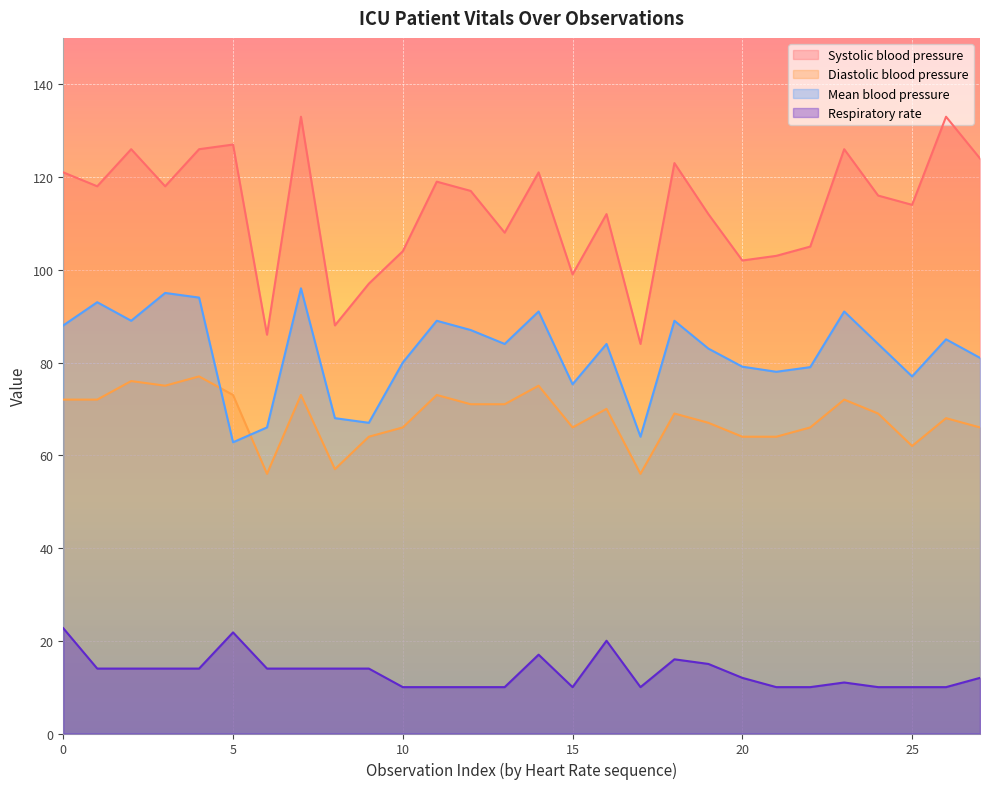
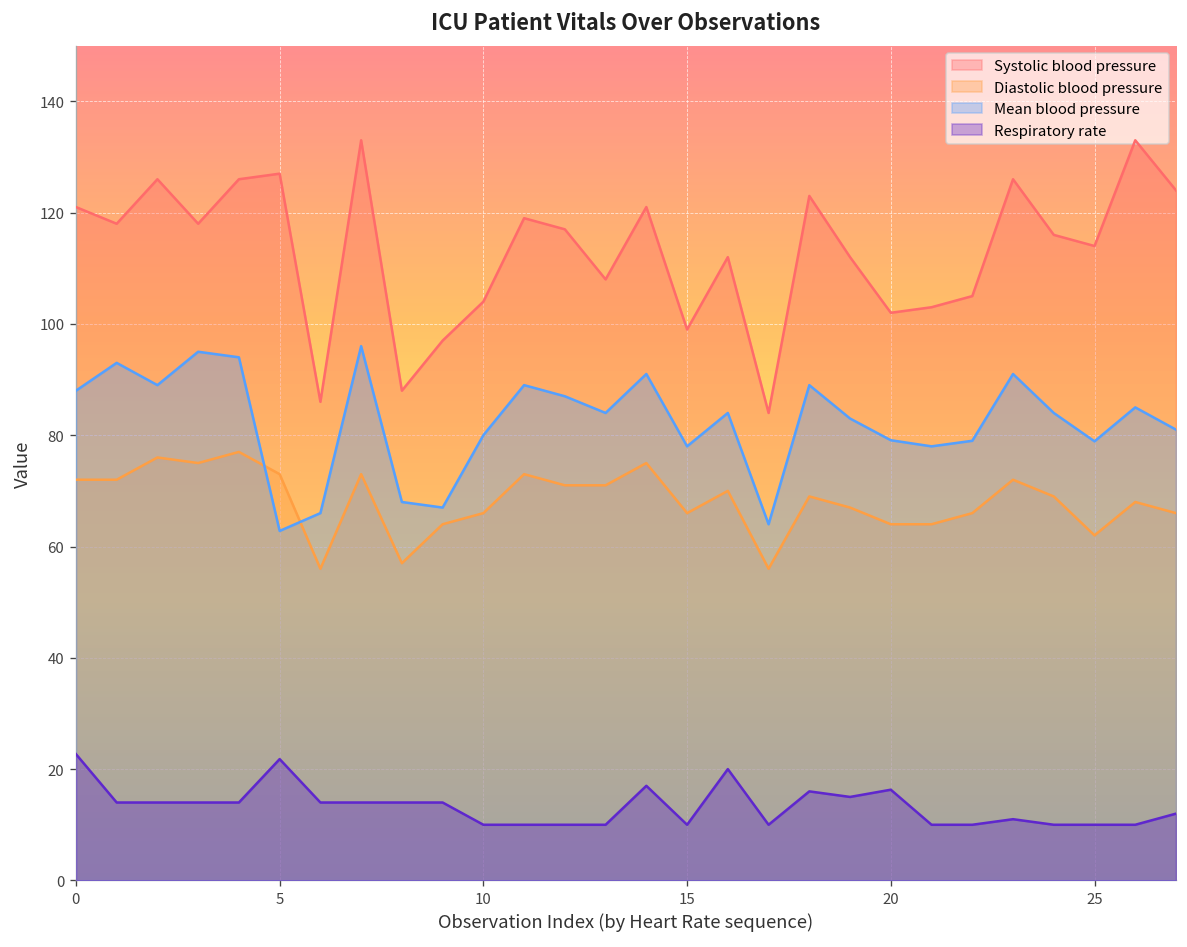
  {
    "Mean blood pressure": {
      "0": 88,
      "5": 63,
      "10": 80,
-     "15": 75,
+     "15": 78,
      "20": 79,
-     "25": 77
+     "25": 79
    },
    "Respiratory rate": {
      "0": 23,
      "5": 22,
      "10": 10,
      "15": 10,
-     "20": 12,
+     "20": 16,
      "25": 10
    }
  }
